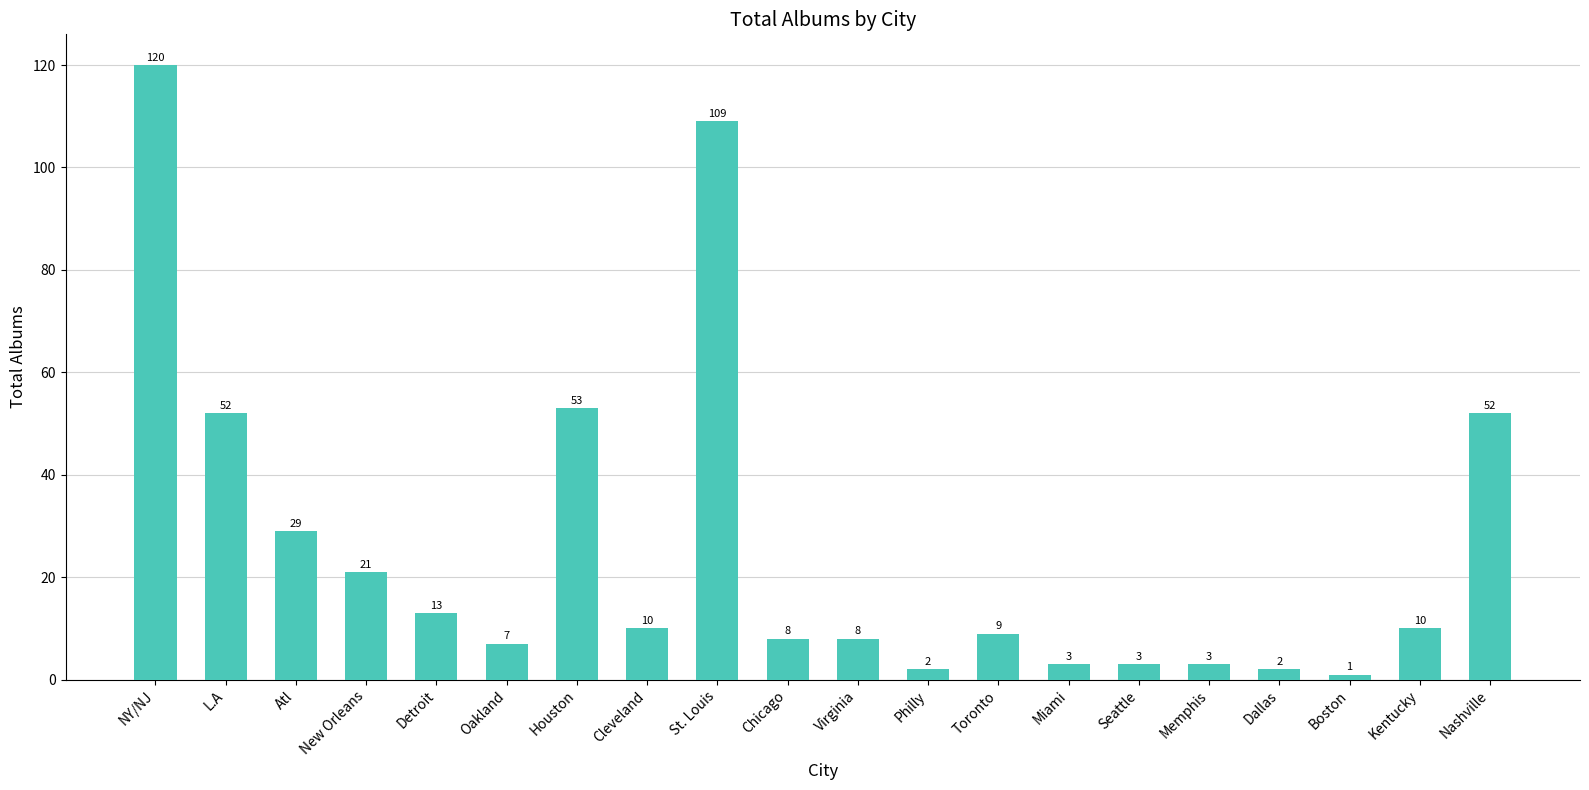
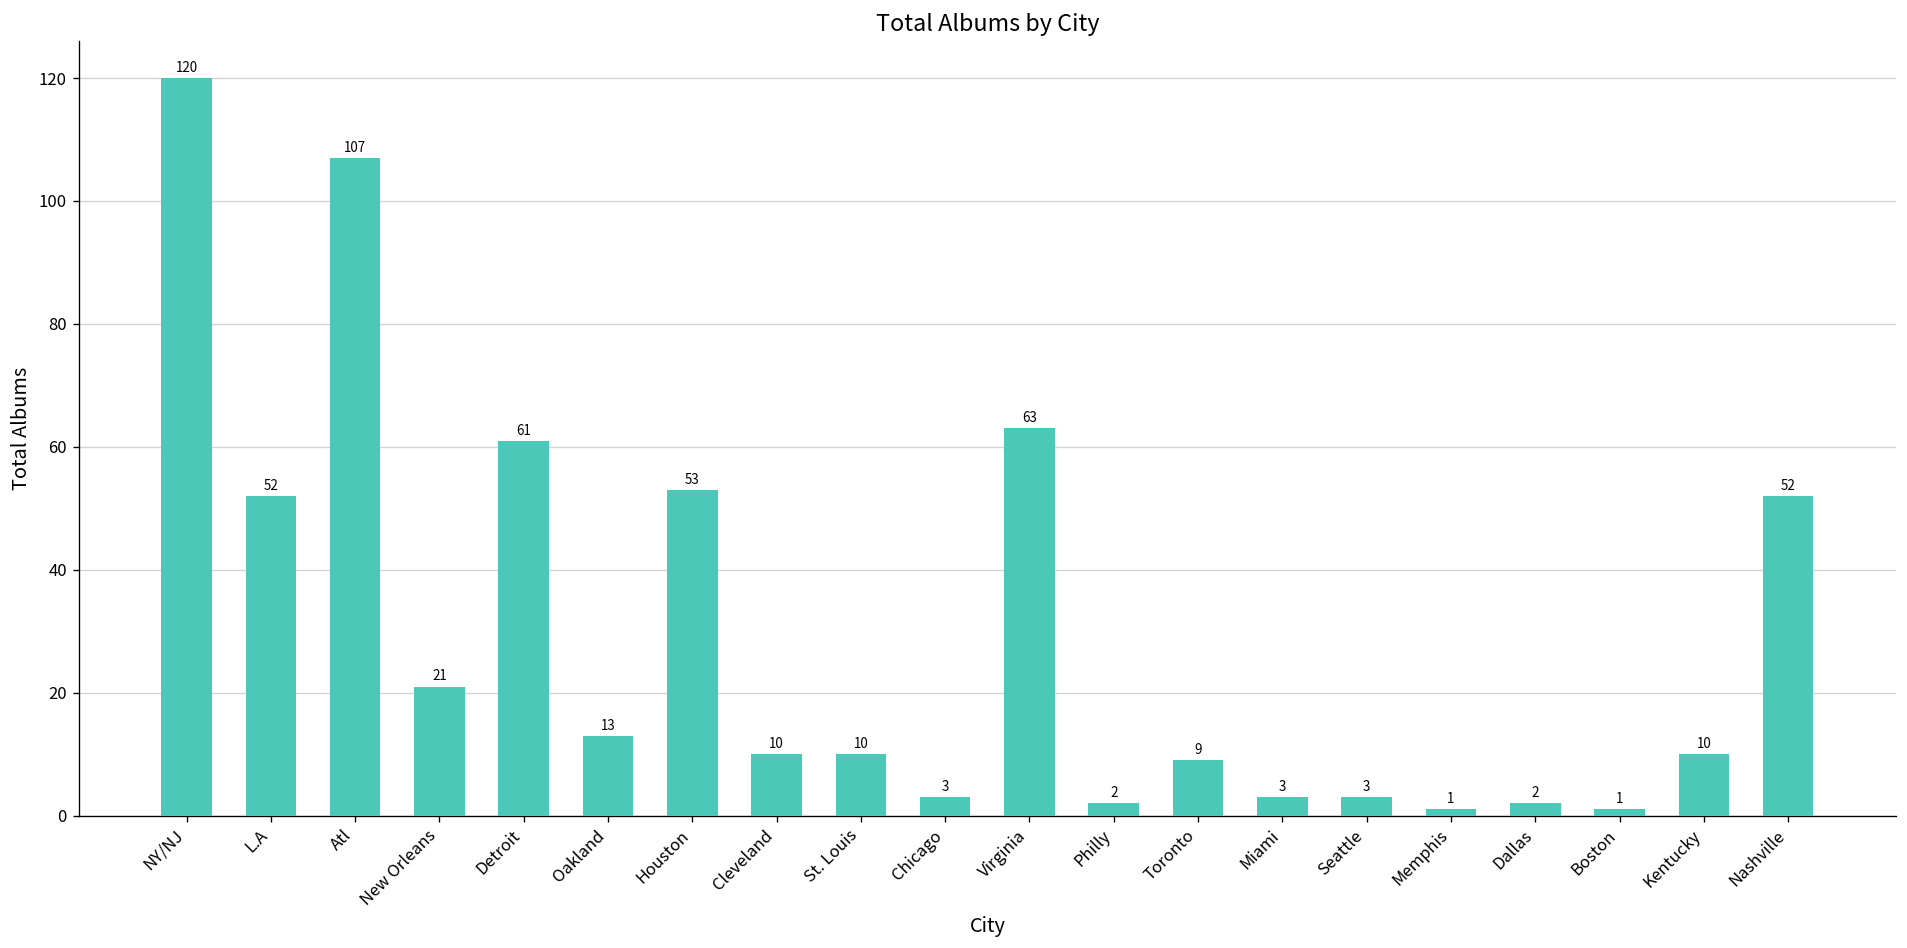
  {
    "NY/NJ": 120,
    "L.A": 52,
-   "Atl": 29,
+   "Atl": 107,
    "New Orleans": 21,
-   "Detroit": 13,
-   "Oakland": 7,
+   "Detroit": 61,
+   "Oakland": 13,
    "Houston": 53,
    "Cleveland": 10,
-   "St. Louis": 109,
-   "Chicago": 8,
-   "Virginia": 8,
+   "St. Louis": 10,
+   "Chicago": 3,
+   "Virginia": 63,
    "Philly": 2,
    "Toronto": 9,
    "Miami": 3,
    "Seattle": 3,
-   "Memphis": 3,
+   "Memphis": 1,
    "Dallas": 2,
    "Boston": 1,
    "Kentucky": 10,
    "Nashville": 52
  }
